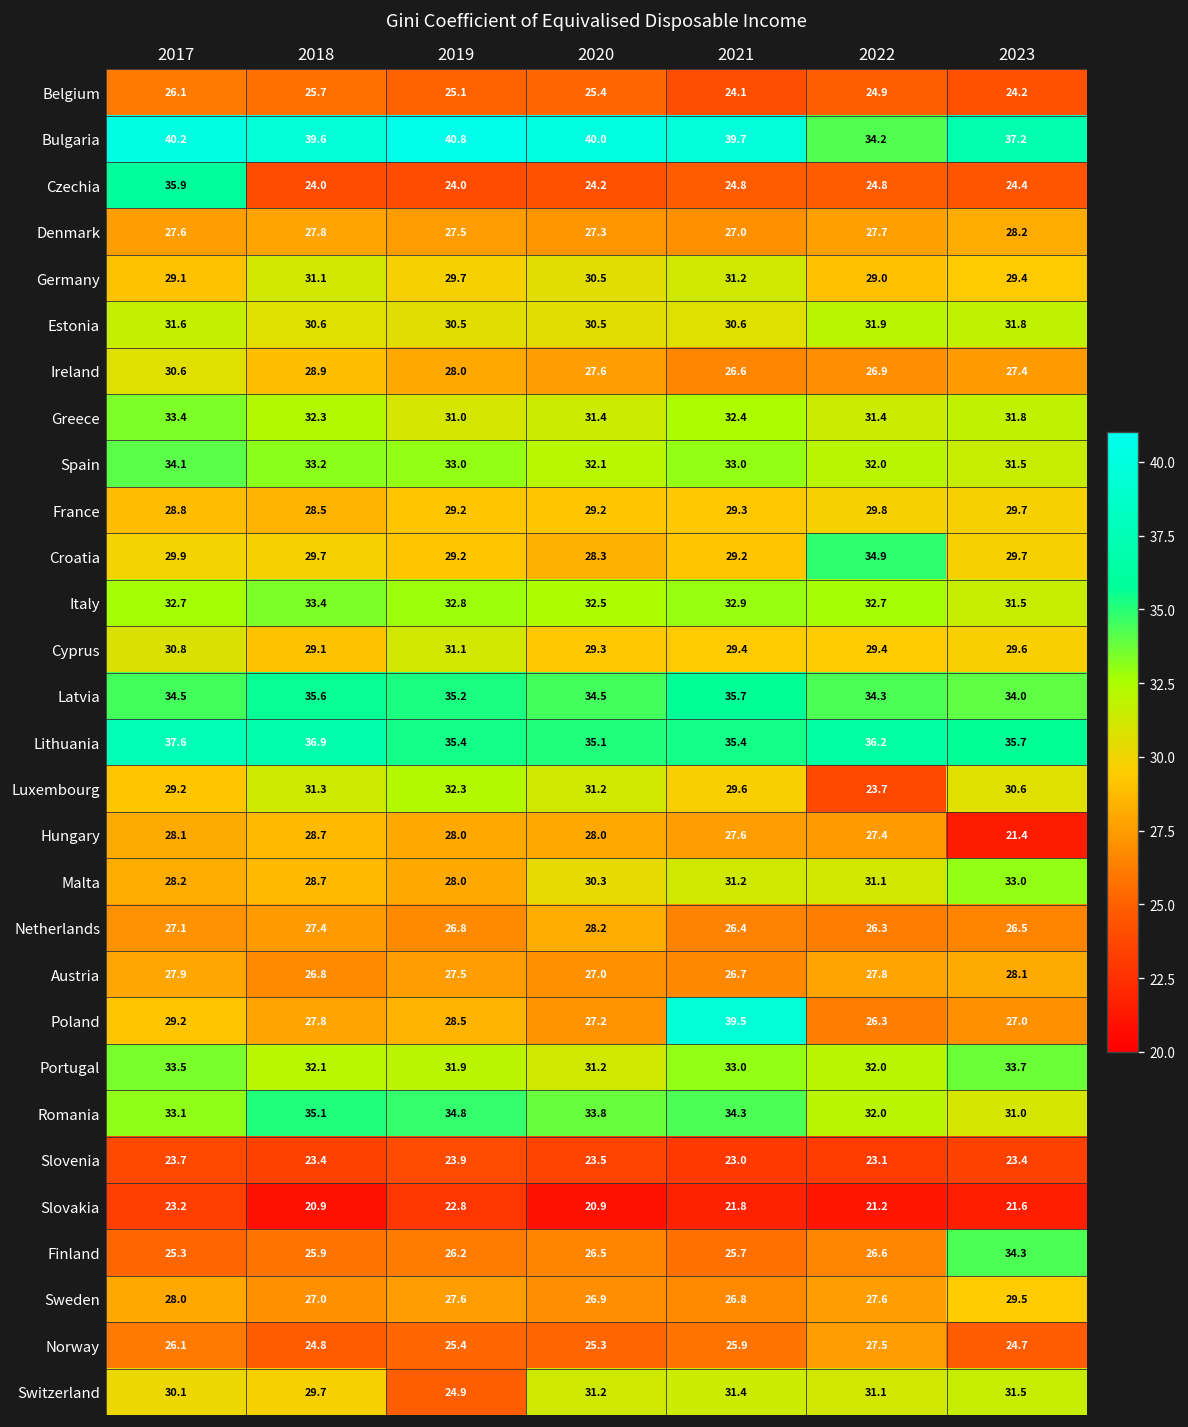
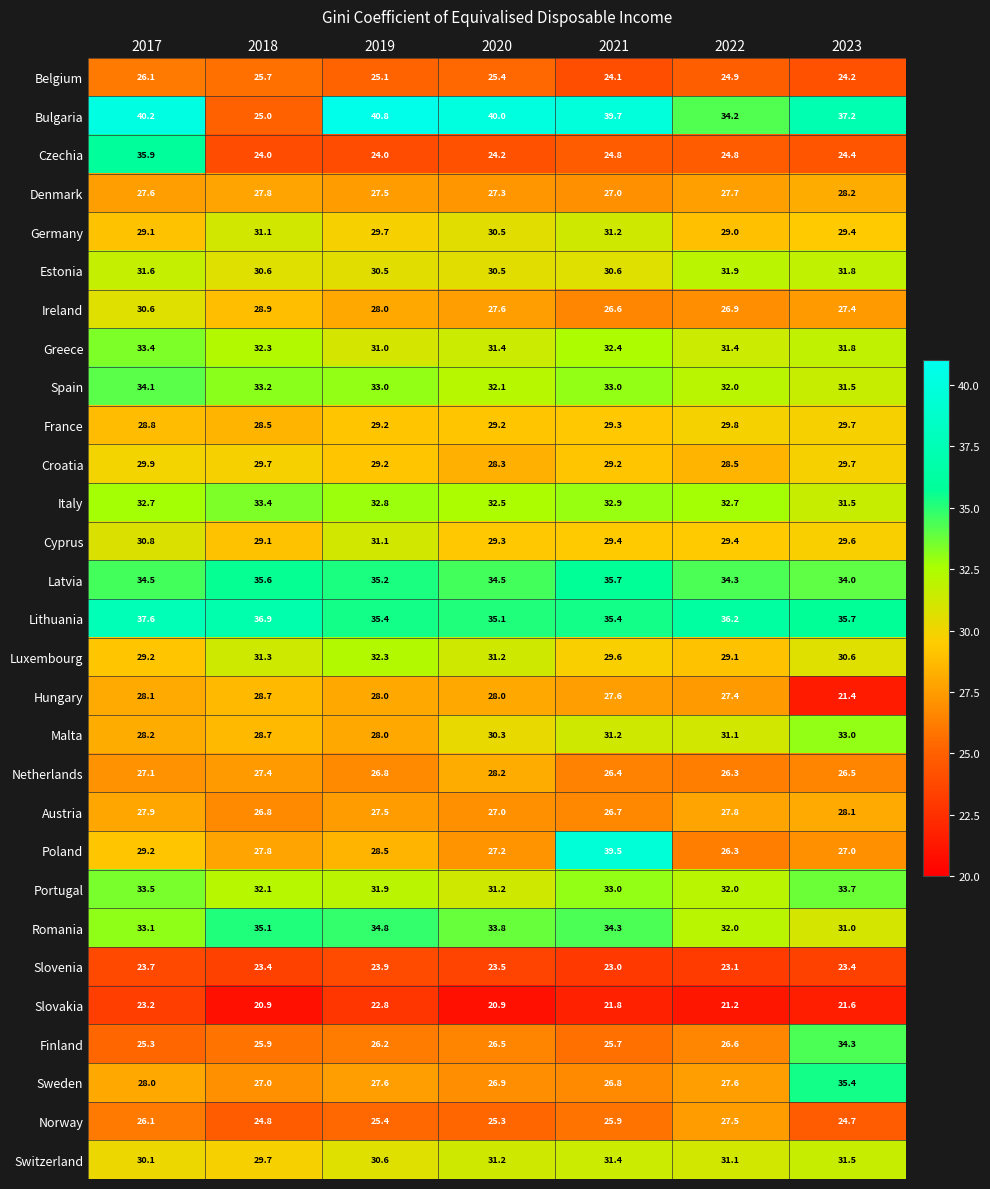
  {
    "Bulgaria": {
      "2017": 40.2,
-     "2018": 39.6,
+     "2018": 25.0,
      "2019": 40.8,
      "2020": 40.0,
      "2021": 39.7,
      "2022": 34.2,
      "2023": 37.2
    },
    "Croatia": {
      "2017": 29.9,
      "2018": 29.7,
      "2019": 29.2,
      "2020": 28.3,
      "2021": 29.2,
-     "2022": 34.9,
+     "2022": 28.5,
      "2023": 29.7
    },
    "Luxembourg": {
      "2017": 29.2,
      "2018": 31.3,
      "2019": 32.3,
      "2020": 31.2,
      "2021": 29.6,
-     "2022": 23.7,
+     "2022": 29.1,
      "2023": 30.6
    },
    "Sweden": {
      "2017": 28.0,
      "2018": 27.0,
      "2019": 27.6,
      "2020": 26.9,
      "2021": 26.8,
      "2022": 27.6,
-     "2023": 29.5
+     "2023": 35.4
    },
    "Switzerland": {
      "2017": 30.1,
      "2018": 29.7,
-     "2019": 24.9,
+     "2019": 30.6,
      "2020": 31.2,
      "2021": 31.4,
      "2022": 31.1,
      "2023": 31.5
    }
  }
